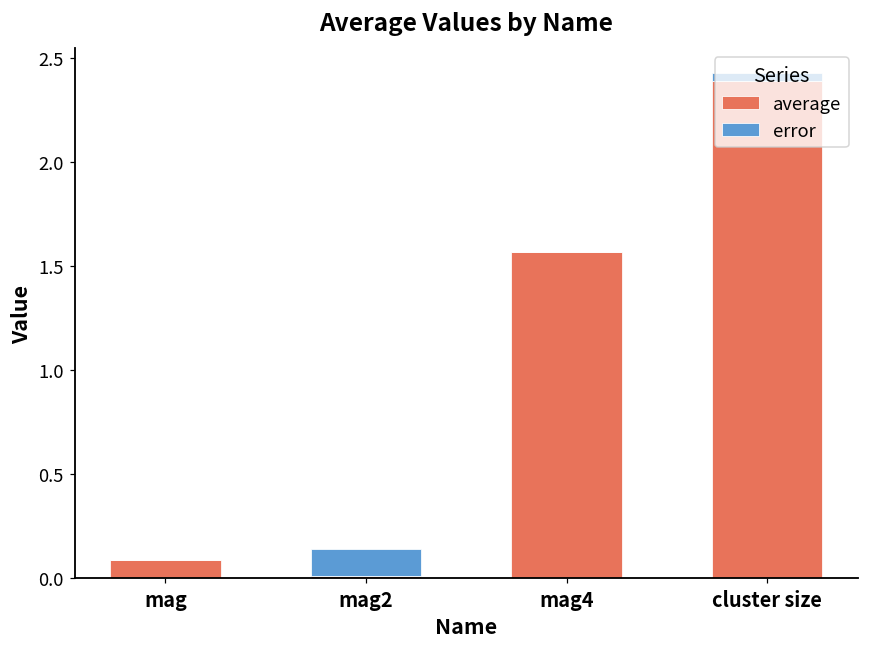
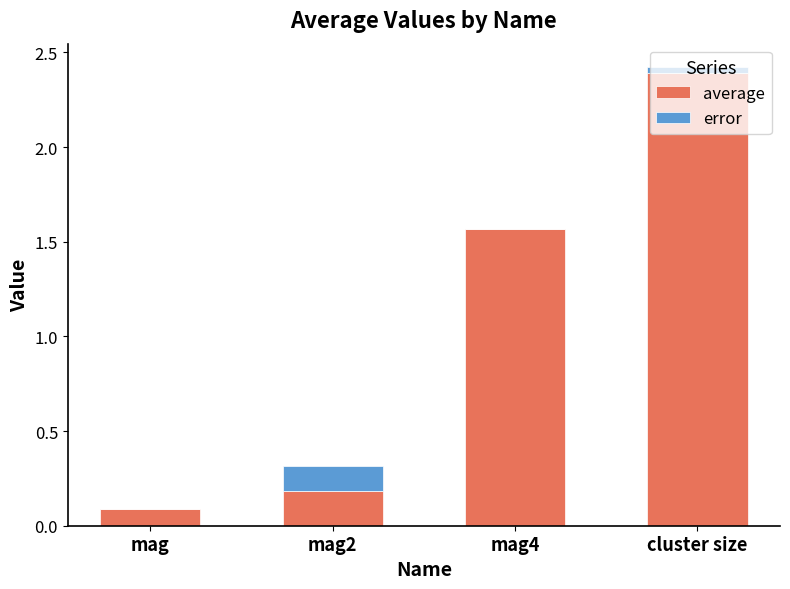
  {
    "average": {
      "mag": 0.09,
-     "mag2": 0.01,
+     "mag2": 0.18,
      "mag4": 1.57
    },
    "error": {
      "mag2": 0.13
    }
  }
